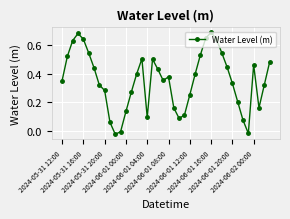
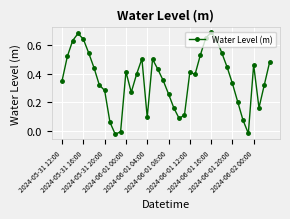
  {
    "2024-05-31 12:00": 0.35,
    "2024-05-31 16:00": 0.64,
    "2024-05-31 20:00": 0.28,
-   "2024-06-01 00:00": 0.14,
+   "2024-06-01 00:00": 0.41,
    "2024-06-01 04:00": 0.09,
-   "2024-06-01 08:00": 0.38,
-   "2024-06-01 12:00": 0.25,
+   "2024-06-01 08:00": 0.26,
+   "2024-06-01 12:00": 0.41,
    "2024-06-01 20:00": 0.33,
    "2024-06-02 00:00": 0.46
  }
